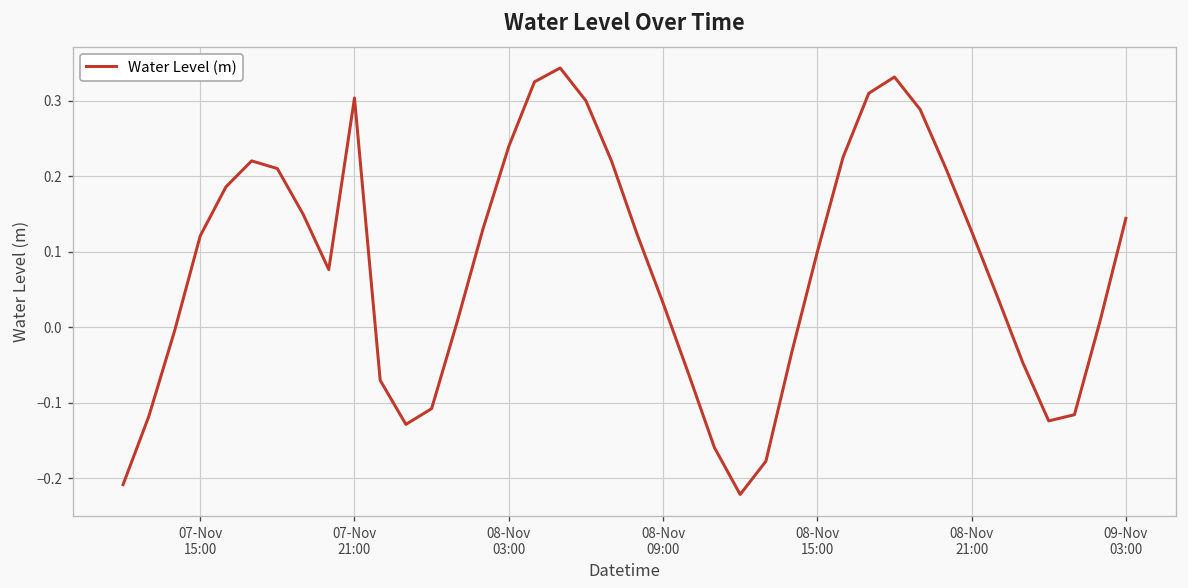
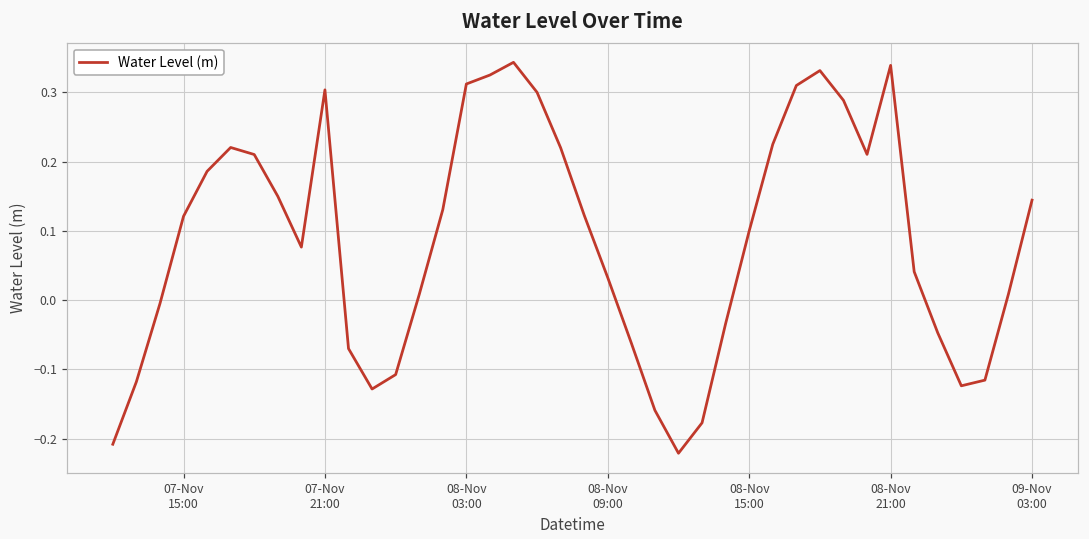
  {
    "07-Nov 15:00": 0.12,
    "07-Nov 21:00": 0.30,
-   "08-Nov 03:00": 0.24,
+   "08-Nov 03:00": 0.31,
    "08-Nov 09:00": 0.03,
    "08-Nov 15:00": 0.10,
-   "08-Nov 21:00": 0.13,
+   "08-Nov 21:00": 0.34,
    "09-Nov 03:00": 0.14
  }
